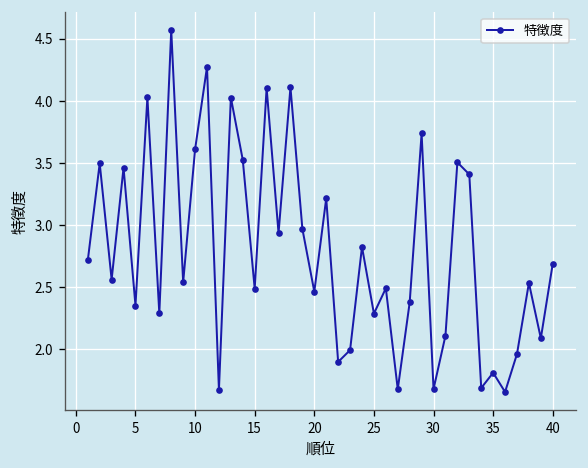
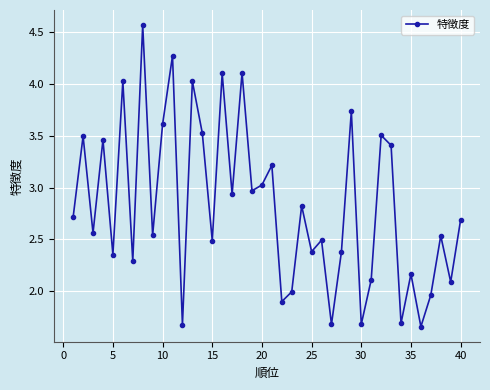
  {
    "5": 2.35,
    "10": 3.61,
    "15": 2.49,
-   "20": 2.47,
-   "25": 2.29,
+   "20": 3.03,
+   "25": 2.38,
    "30": 1.68,
-   "35": 1.81,
+   "35": 2.17,
    "40": 2.69
  }
